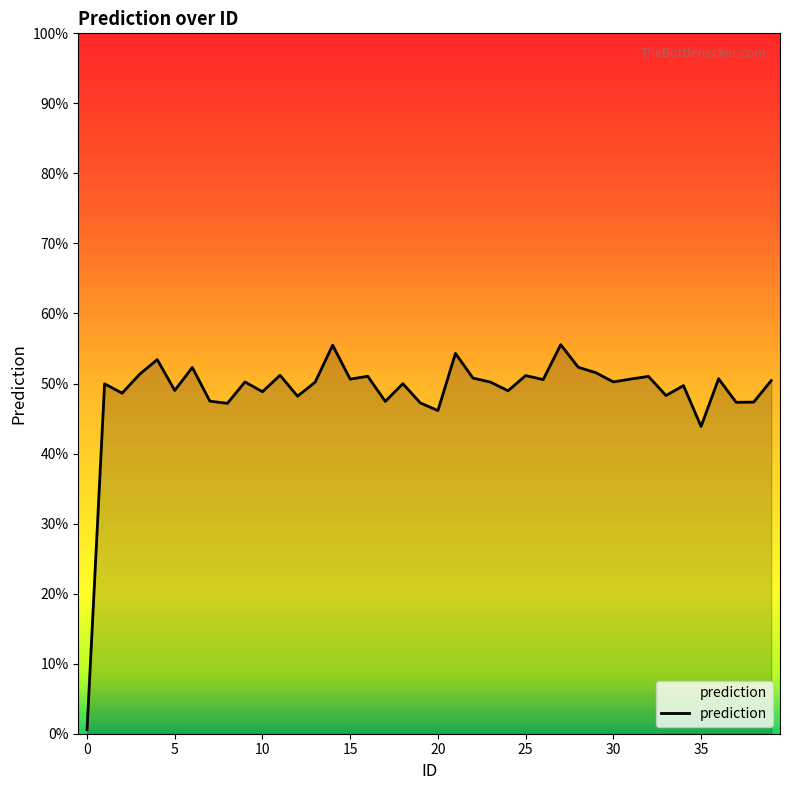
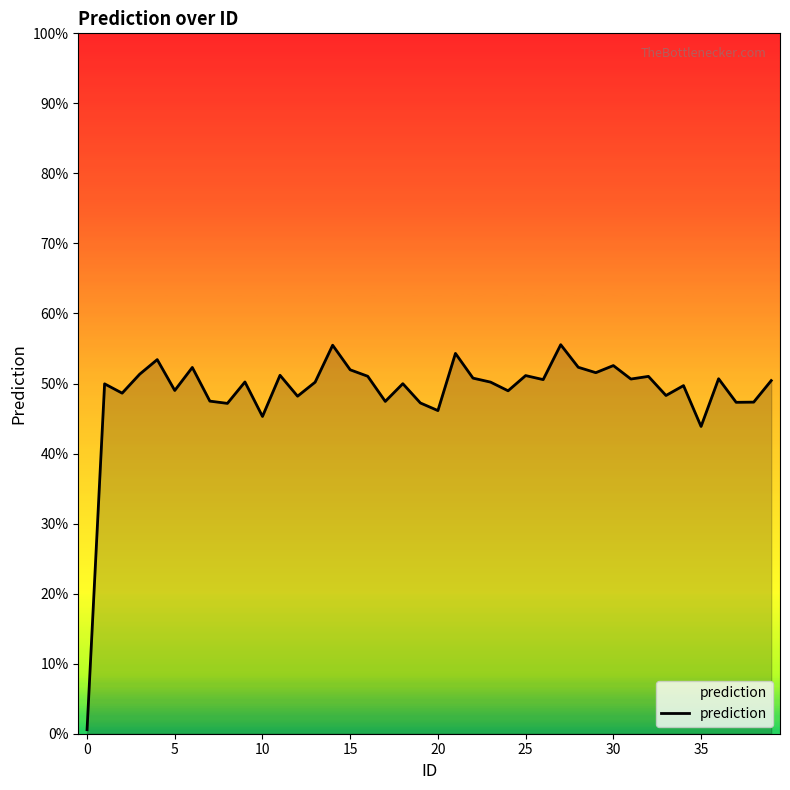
  {
    "0": "1%",
    "5": "49%",
-   "10": "49%",
-   "15": "51%",
+   "10": "45%",
+   "15": "52%",
    "20": "46%",
    "25": "51%",
-   "30": "50%",
+   "30": "53%",
    "35": "44%"
  }
